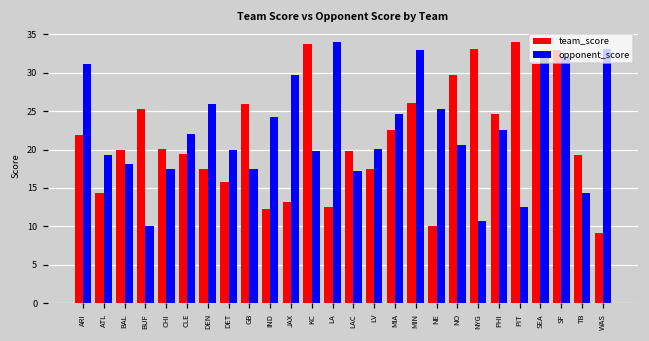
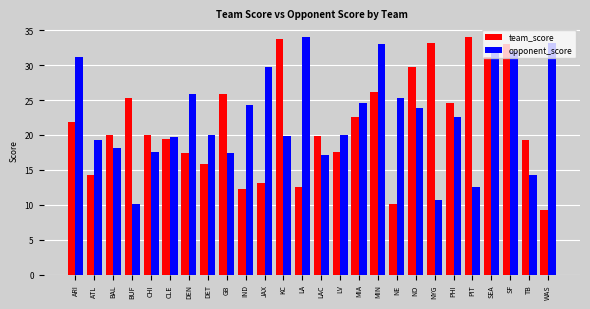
  {
    "team_score": {
      "ARI": 22,
      "ATL": 14,
      "BAL": 20,
      "BUF": 25,
      "CHI": 20,
      "CLE": 19,
      "DEN": 17,
      "DET": 16,
      "GB": 26,
      "IND": 12,
      "JAX": 13,
      "KC": 34,
      "LA": 13,
      "LAC": 20,
      "LV": 18,
      "MIA": 23,
      "MIN": 26,
      "NE": 10,
      "NO": 30,
      "NYG": 33,
      "PHI": 25,
      "PIT": 34,
      "TB": 19,
      "WAS": 9
    },
    "opponent_score": {
      "ARI": 31,
      "ATL": 19,
      "BAL": 18,
      "BUF": 10,
      "CHI": 18,
-     "CLE": 22,
+     "CLE": 20,
      "DEN": 26,
      "DET": 20,
      "GB": 17,
      "IND": 24,
      "JAX": 30,
      "KC": 20,
      "LA": 34,
      "LAC": 17,
      "LV": 20,
      "MIA": 25,
      "MIN": 33,
      "NE": 25,
-     "NO": 21,
+     "NO": 24,
      "NYG": 11,
      "PHI": 23,
      "PIT": 13,
      "TB": 14
    }
  }
